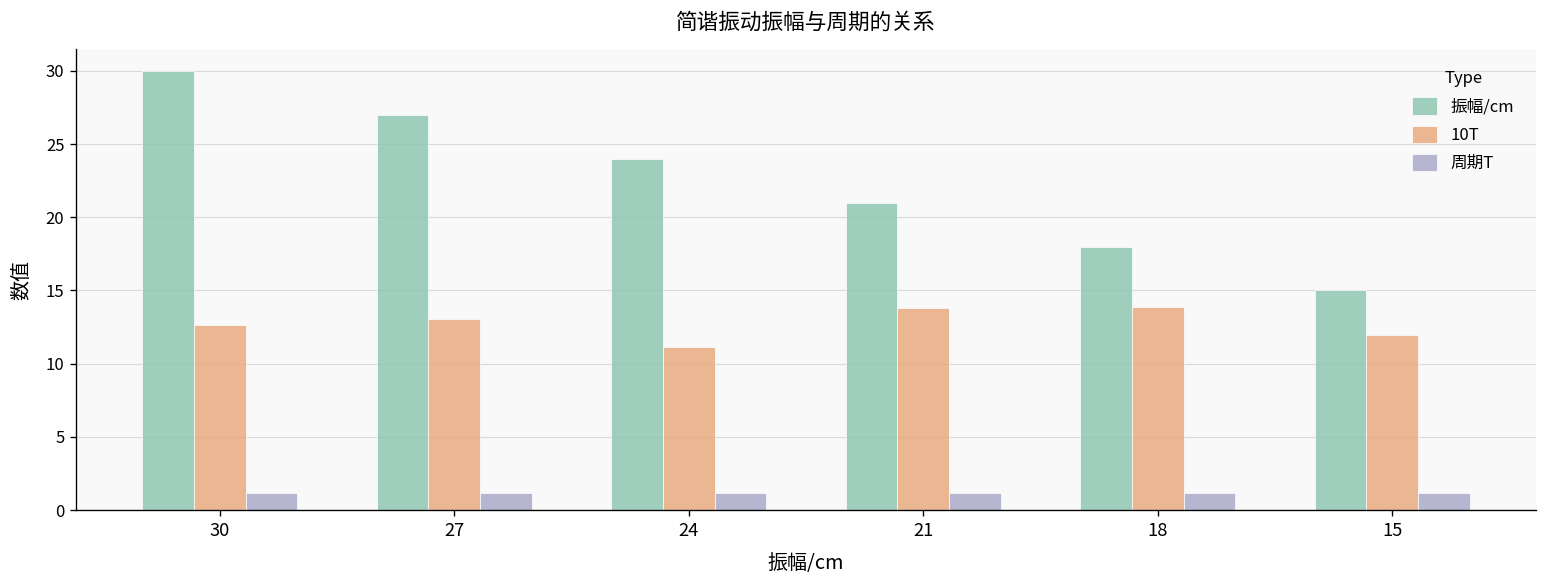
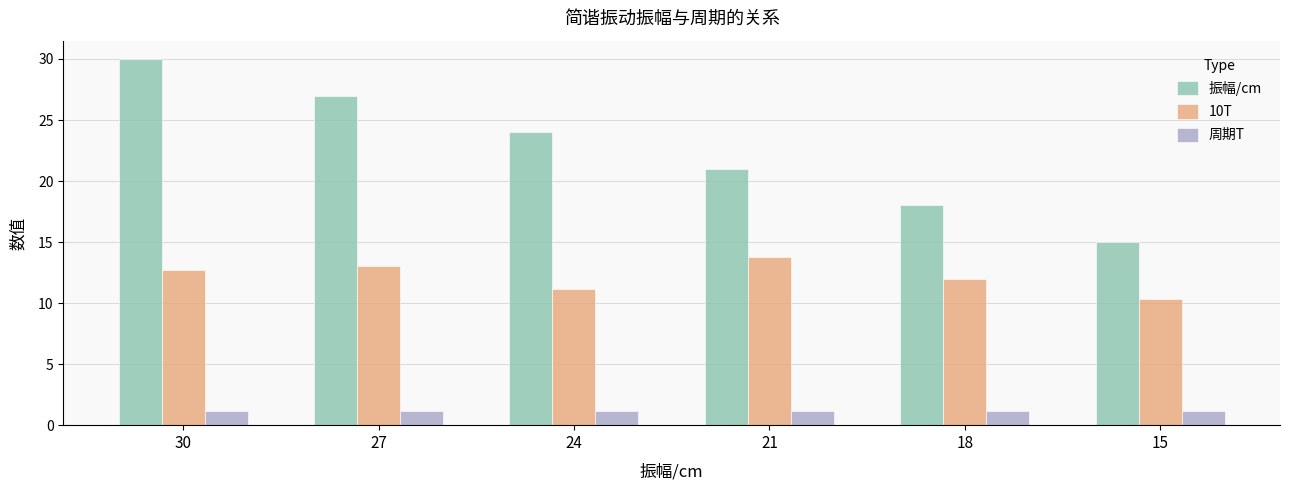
  {
    "10T": {
      "30": 12.7,
      "27": 13.0,
      "24": 11.2,
      "21": 13.8,
-     "18": 13.9,
-     "15": 12.0
+     "18": 12.0,
+     "15": 10.3
    }
  }
